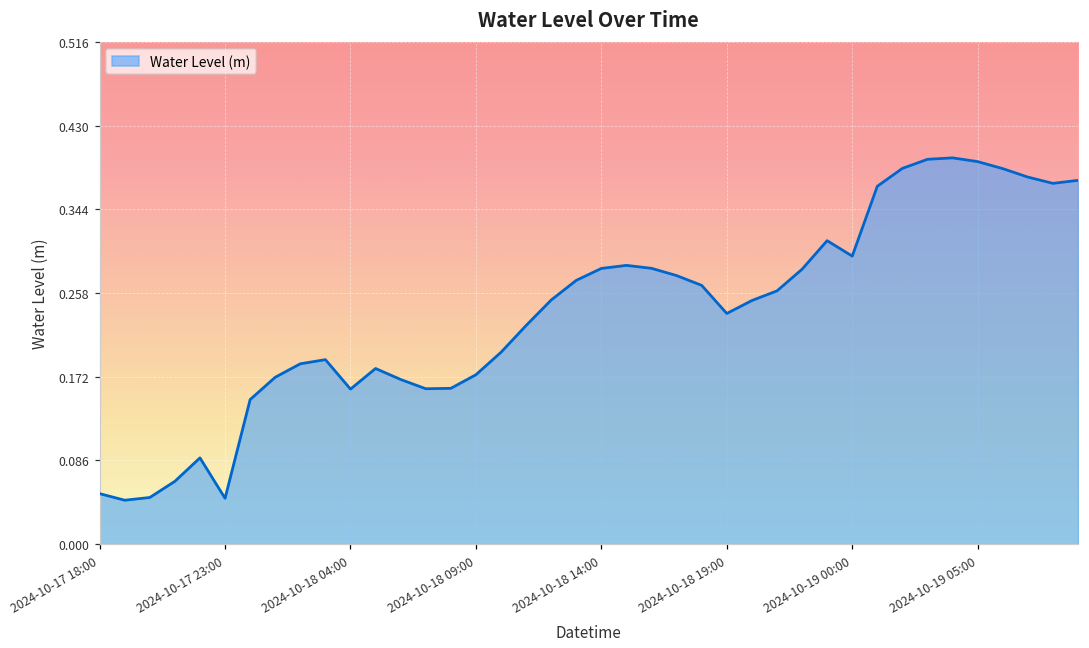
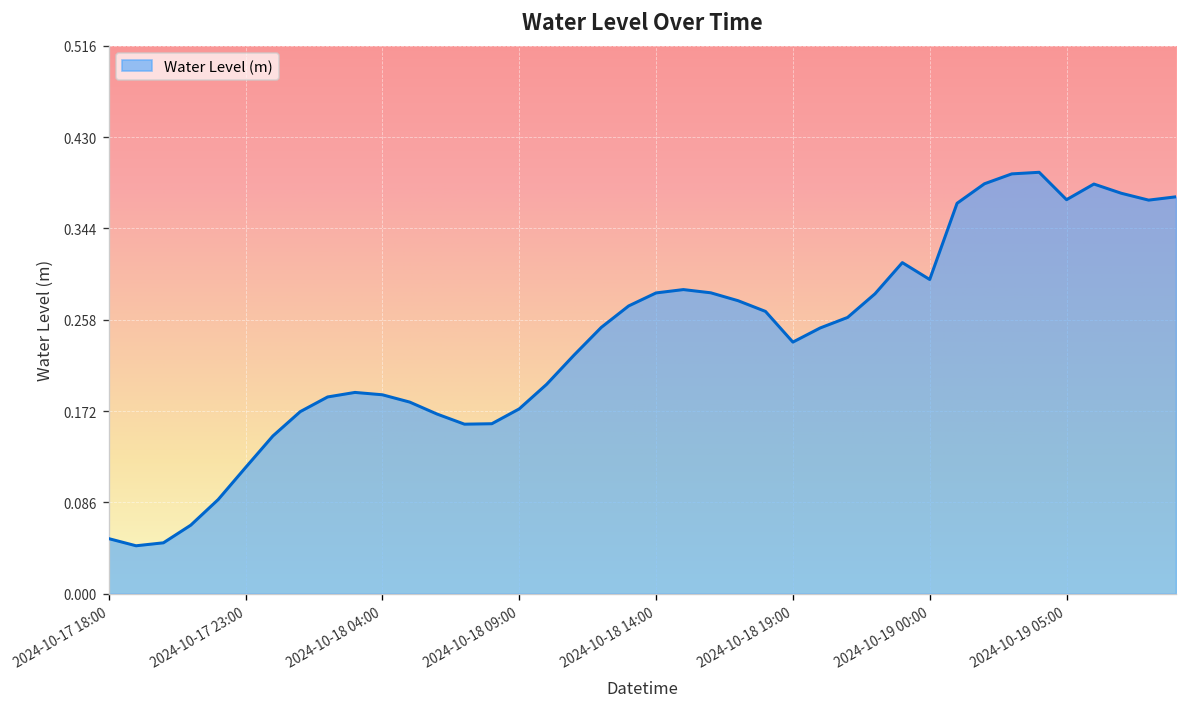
  {
    "2024-10-17 18:00": 0.05,
-   "2024-10-17 23:00": 0.05,
-   "2024-10-18 04:00": 0.16,
+   "2024-10-17 23:00": 0.12,
+   "2024-10-18 04:00": 0.19,
    "2024-10-18 09:00": 0.17,
    "2024-10-18 14:00": 0.28,
    "2024-10-18 19:00": 0.24,
    "2024-10-19 00:00": 0.30,
-   "2024-10-19 05:00": 0.39
+   "2024-10-19 05:00": 0.37
  }
